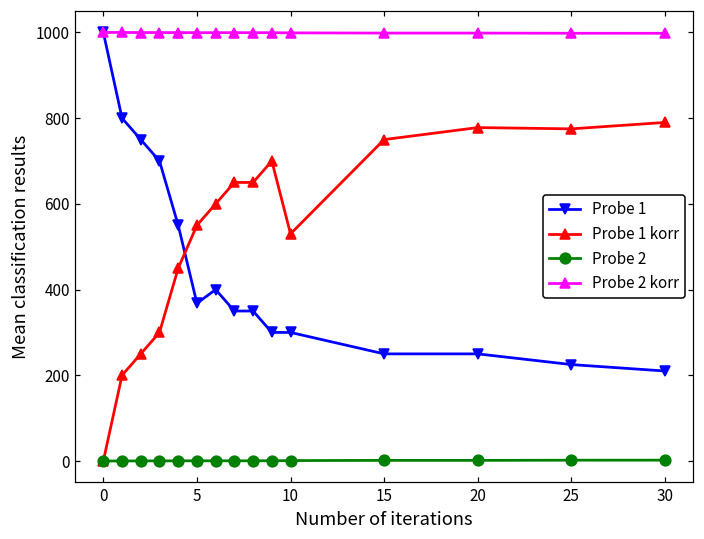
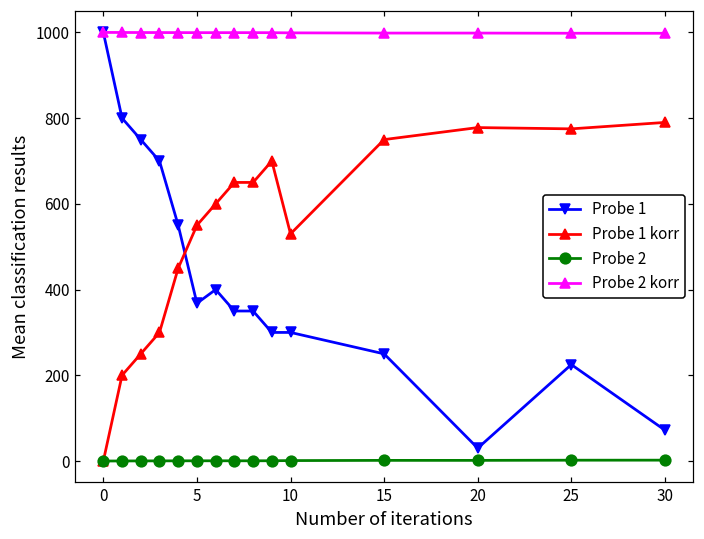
  {
    "Probe 1": {
      "5": 370,
      "10": 300,
      "15": 250,
-     "20": 250,
+     "20": 30,
      "25": 230,
-     "30": 210
+     "30": 70
    },
    "Probe 1 korr": {
      "5": 550,
      "10": 530,
      "15": 750,
      "20": 780,
      "25": 780,
      "30": 790
    },
    "Probe 2": {
      "5": 0,
      "10": 0,
      "15": 0,
      "20": 0,
      "25": 0,
      "30": 0
    },
    "Probe 2 korr": {
      "5": 1000,
      "10": 1000,
      "15": 1000,
      "20": 1000,
      "25": 1000,
      "30": 1000
    }
  }
